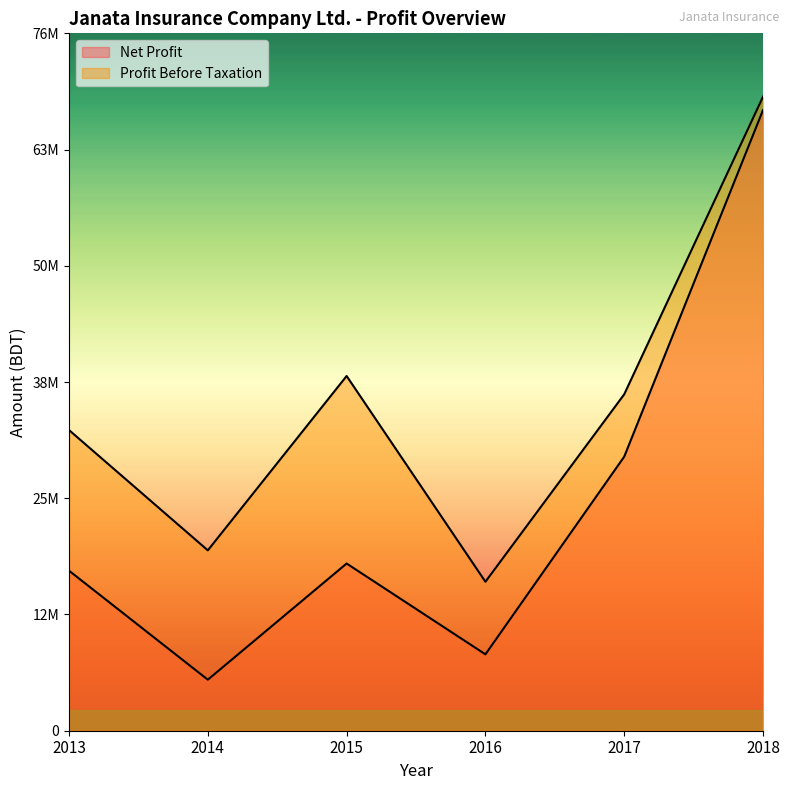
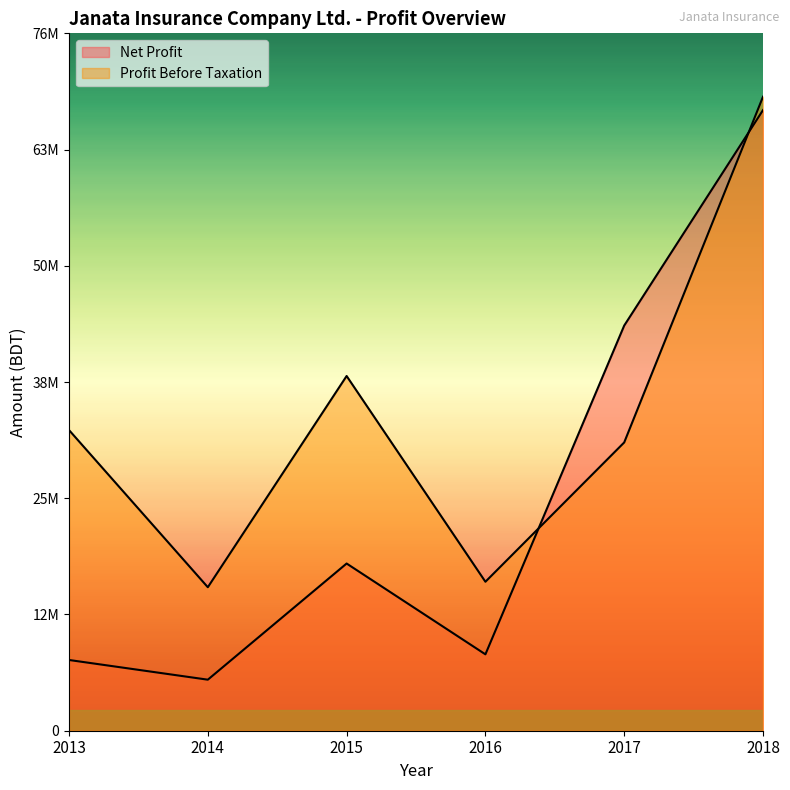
  {
    "Net Profit": {
-     "2013": 18000000,
+     "2013": 8000000,
      "2014": 6000000,
      "2015": 18000000,
      "2016": 8000000,
-     "2017": 30000000,
+     "2017": 44000000,
      "2018": 68000000
    },
    "Profit Before Taxation": {
      "2013": 33000000,
-     "2014": 20000000,
+     "2014": 16000000,
      "2015": 39000000,
      "2016": 16000000,
-     "2017": 37000000,
+     "2017": 32000000,
      "2018": 70000000
    }
  }
